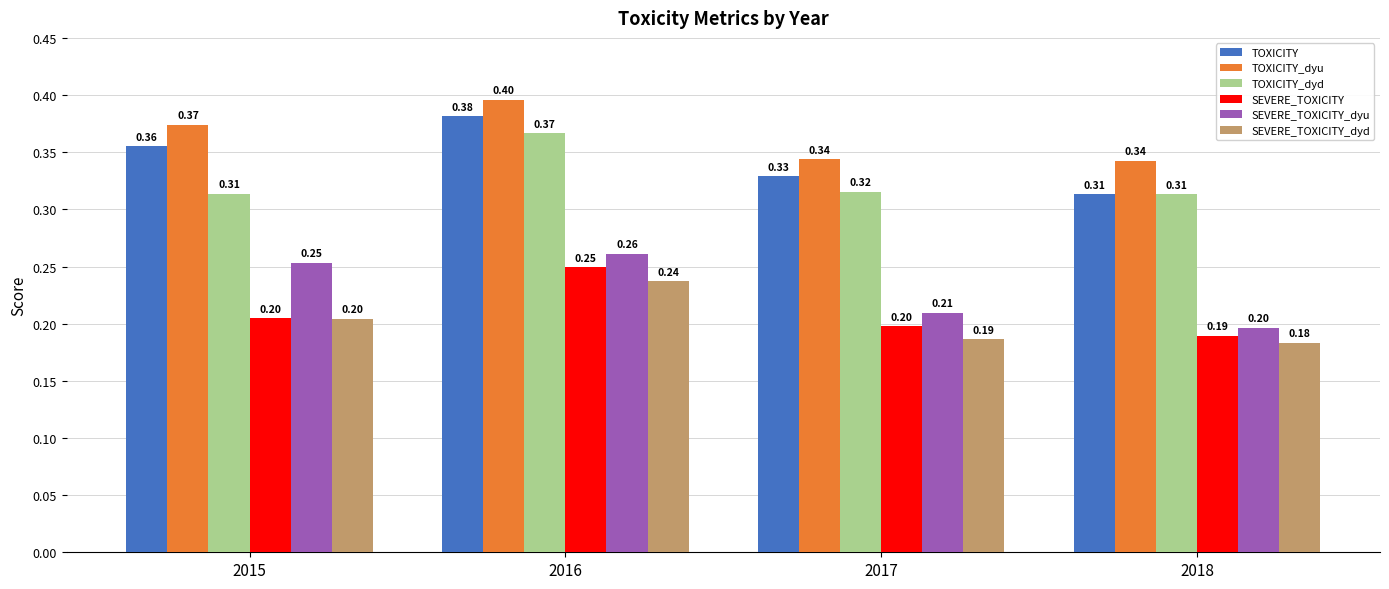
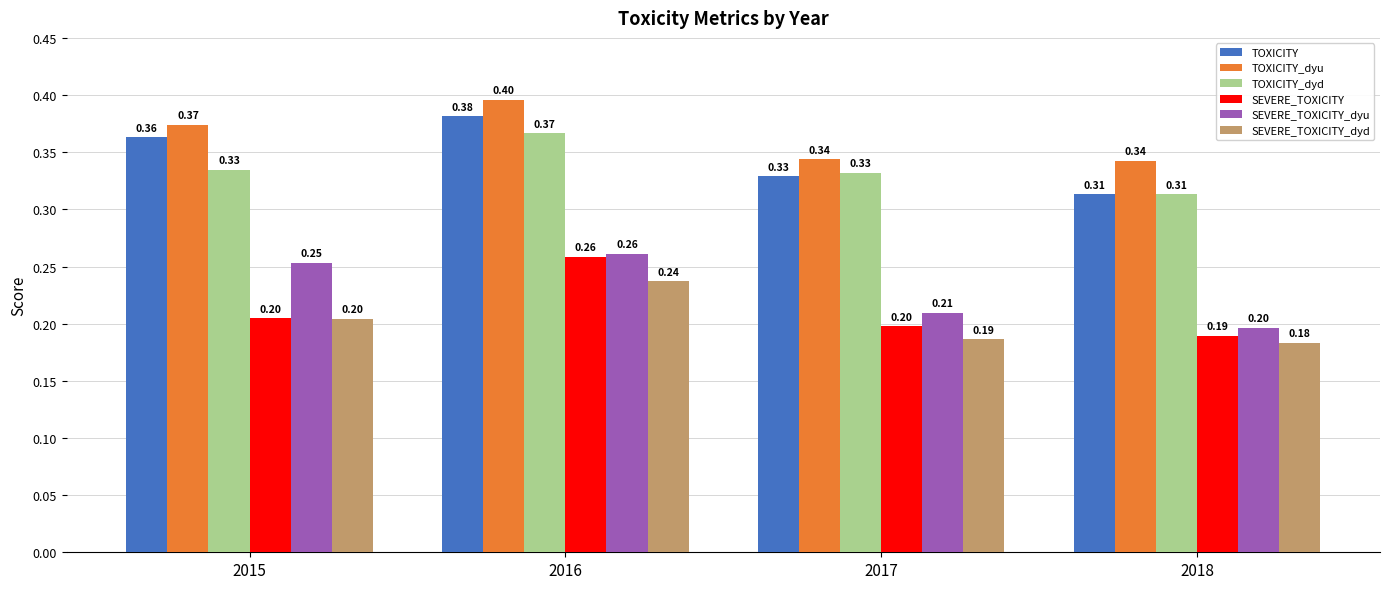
  {
    "TOXICITY": {
-     "2015": 0.355
+     "2015": 0.363
    },
    "TOXICITY_dyu": {
      "2015": 0.37,
      "2016": 0.40,
      "2017": 0.34,
      "2018": 0.34
    },
    "TOXICITY_dyd": {
-     "2015": 0.31,
+     "2015": 0.33,
      "2016": 0.37,
-     "2017": 0.32,
+     "2017": 0.33,
      "2018": 0.31
    },
    "SEVERE_TOXICITY": {
      "2015": 0.20,
-     "2016": 0.25,
+     "2016": 0.26,
      "2017": 0.20,
      "2018": 0.19
    },
    "SEVERE_TOXICITY_dyu": {
      "2015": 0.25,
      "2016": 0.26,
      "2017": 0.21,
      "2018": 0.20
    },
    "SEVERE_TOXICITY_dyd": {
      "2015": 0.20,
      "2016": 0.24,
      "2017": 0.19,
      "2018": 0.18
    }
  }
